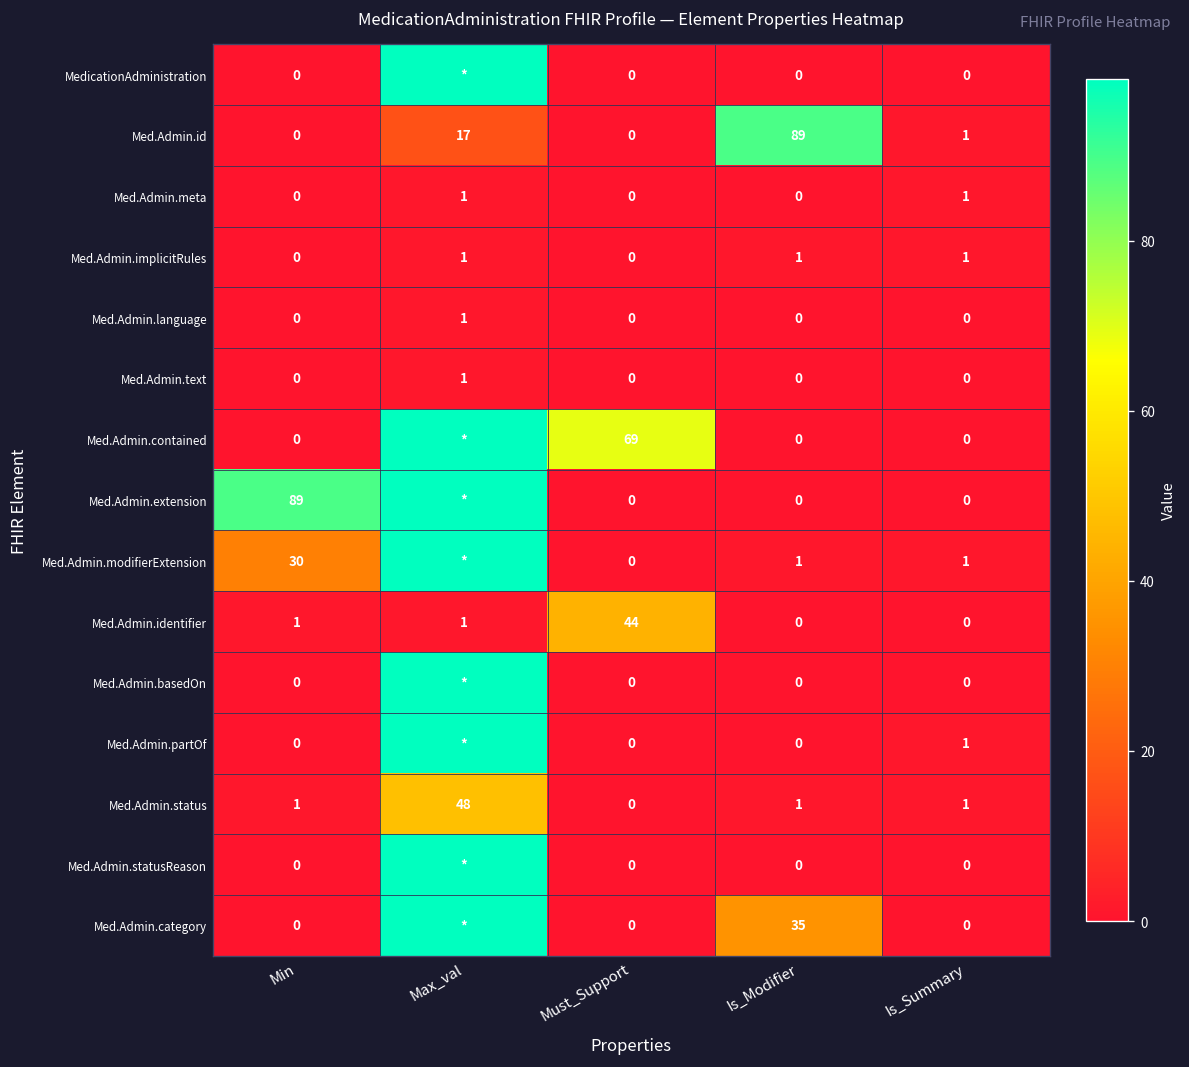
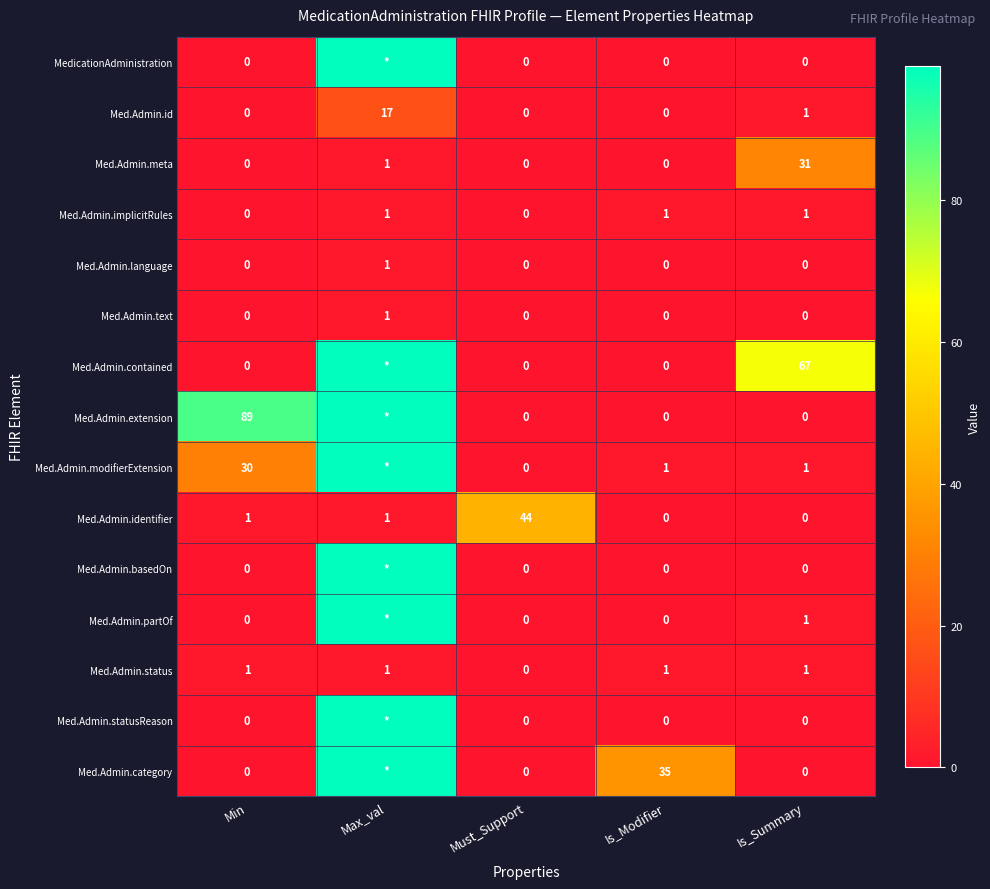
  {
    "MedicationAdministration": {
      "Min": 0,
      "Must_Support": 0,
      "Is_Modifier": 0,
      "Is_Summary": 0
    },
    "Med.Admin.id": {
      "Min": 0,
      "Max_val": 17,
      "Must_Support": 0,
-     "Is_Modifier": 89,
+     "Is_Modifier": 0,
      "Is_Summary": 1
    },
    "Med.Admin.meta": {
      "Min": 0,
      "Max_val": 1,
      "Must_Support": 0,
      "Is_Modifier": 0,
-     "Is_Summary": 1
+     "Is_Summary": 31
    },
    "Med.Admin.implicitRules": {
      "Min": 0,
      "Max_val": 1,
      "Must_Support": 0,
      "Is_Modifier": 1,
      "Is_Summary": 1
    },
    "Med.Admin.language": {
      "Min": 0,
      "Max_val": 1,
      "Must_Support": 0,
      "Is_Modifier": 0,
      "Is_Summary": 0
    },
    "Med.Admin.text": {
      "Min": 0,
      "Max_val": 1,
      "Must_Support": 0,
      "Is_Modifier": 0,
      "Is_Summary": 0
    },
    "Med.Admin.contained": {
      "Min": 0,
-     "Must_Support": 69,
+     "Must_Support": 0,
      "Is_Modifier": 0,
-     "Is_Summary": 0
+     "Is_Summary": 67
    },
    "Med.Admin.extension": {
      "Min": 89,
      "Must_Support": 0,
      "Is_Modifier": 0,
      "Is_Summary": 0
    },
    "Med.Admin.modifierExtension": {
      "Min": 30,
      "Must_Support": 0,
      "Is_Modifier": 1,
      "Is_Summary": 1
    },
    "Med.Admin.identifier": {
      "Min": 1,
      "Max_val": 1,
      "Must_Support": 44,
      "Is_Modifier": 0,
      "Is_Summary": 0
    },
    "Med.Admin.basedOn": {
      "Min": 0,
      "Must_Support": 0,
      "Is_Modifier": 0,
      "Is_Summary": 0
    },
    "Med.Admin.partOf": {
      "Min": 0,
      "Must_Support": 0,
      "Is_Modifier": 0,
      "Is_Summary": 1
    },
    "Med.Admin.status": {
      "Min": 1,
-     "Max_val": 48,
+     "Max_val": 1,
      "Must_Support": 0,
      "Is_Modifier": 1,
      "Is_Summary": 1
    },
    "Med.Admin.statusReason": {
      "Min": 0,
      "Must_Support": 0,
      "Is_Modifier": 0,
      "Is_Summary": 0
    },
    "Med.Admin.category": {
      "Min": 0,
      "Must_Support": 0,
      "Is_Modifier": 35,
      "Is_Summary": 0
    }
  }
